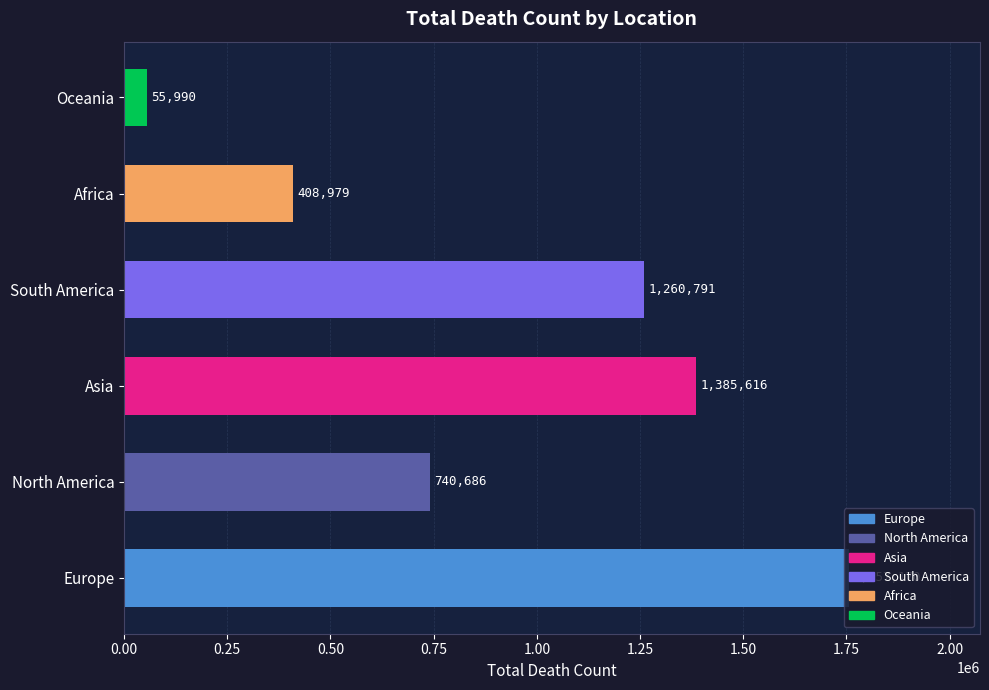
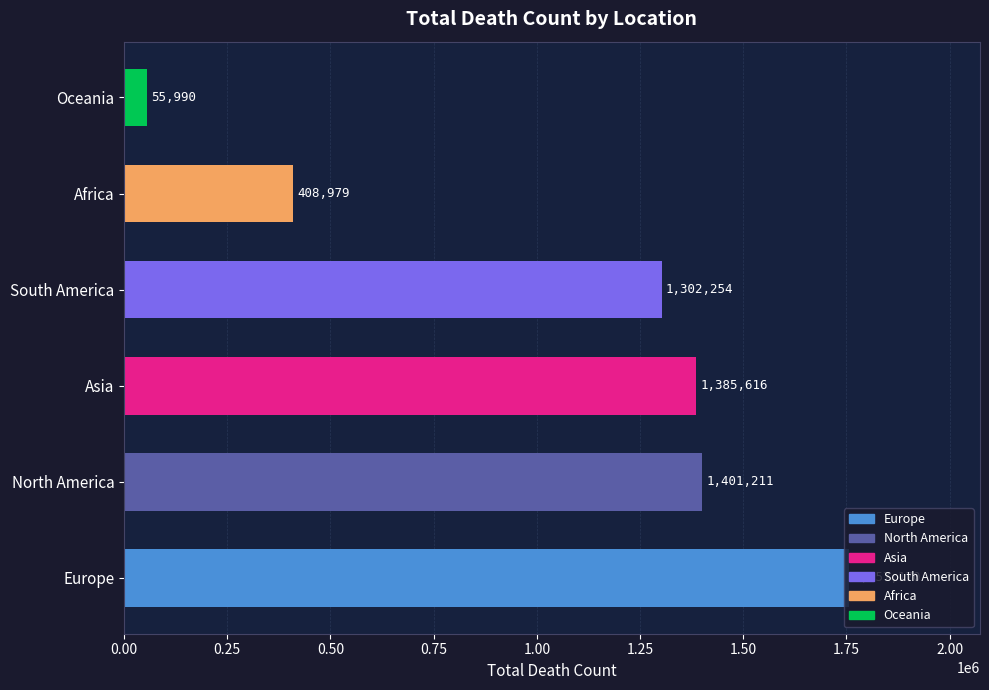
  {
    "Oceania": "55,990",
    "Africa": "408,979",
-   "South America": "1,260,791",
+   "South America": "1,302,254",
    "Asia": "1,385,616",
-   "North America": "740,686"
+   "North America": "1,401,211"
  }
